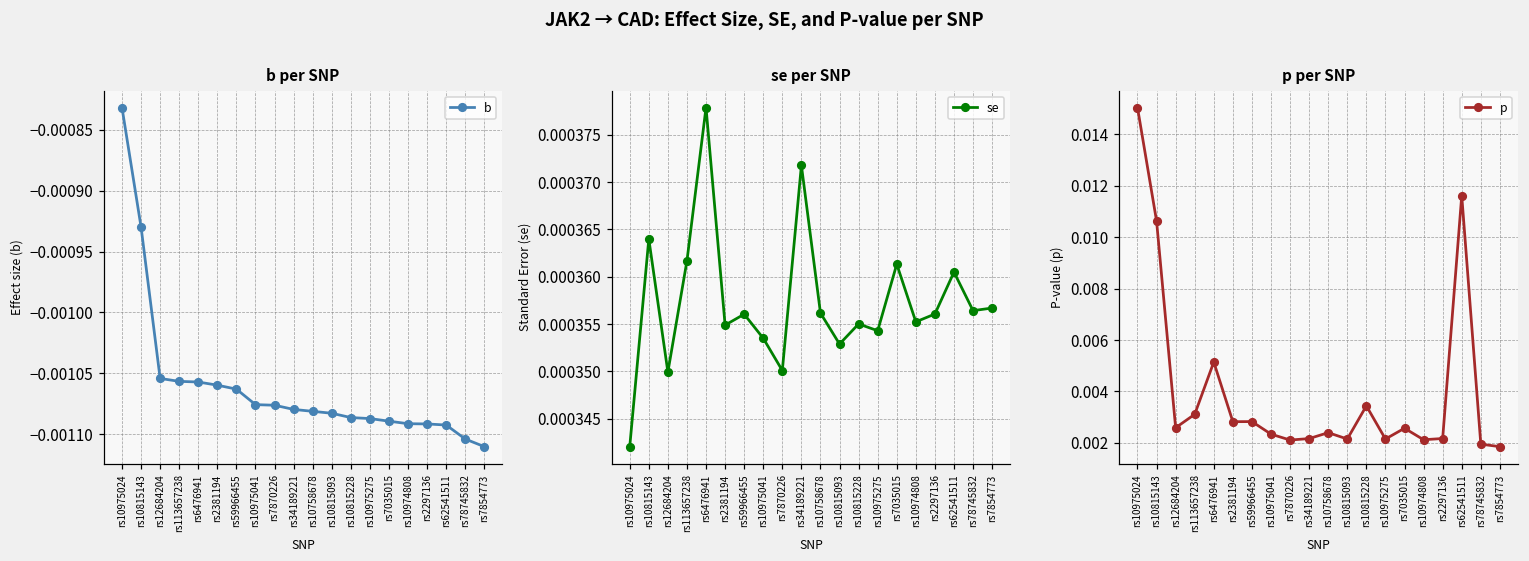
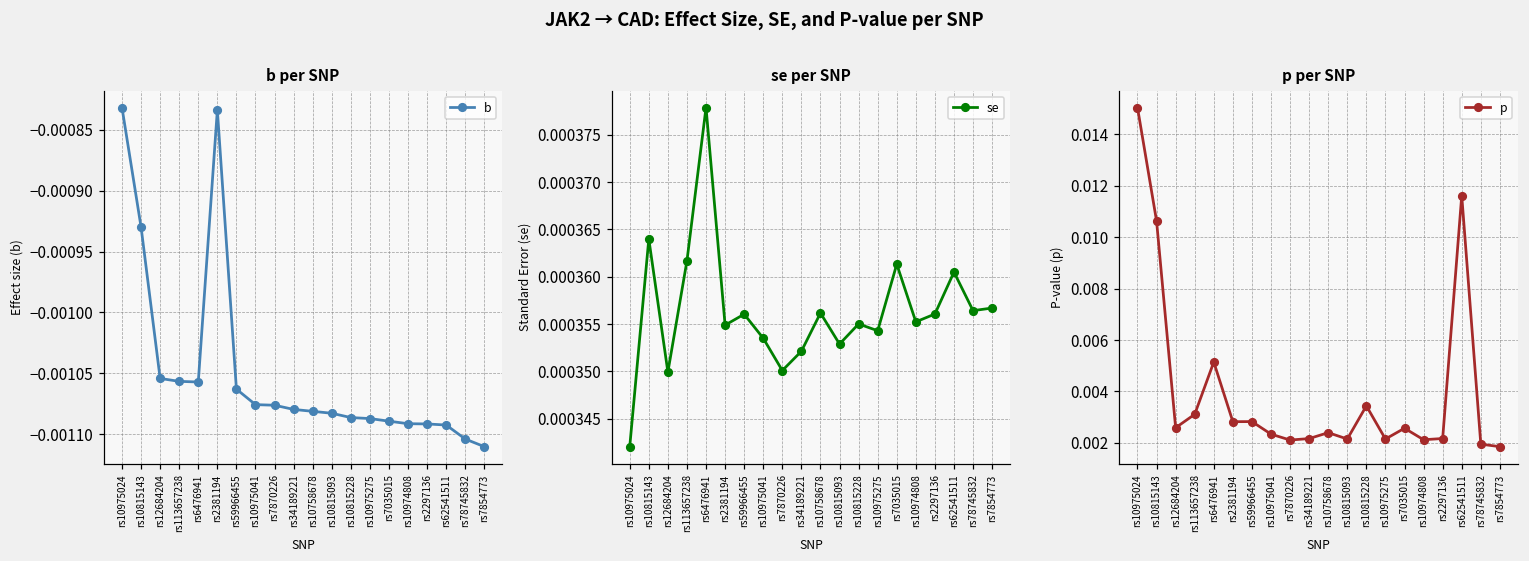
  {
    "b per SNP": {
      "rs10975024": -0.000832,
      "rs10815143": -0.000930,
      "rs12684204": -0.001054,
      "rs113657238": -0.001057,
      "rs6476941": -0.001057,
-     "rs2381194": -0.001060,
+     "rs2381194": -0.000834,
      "rs59966455": -0.001063,
      "rs10975041": -0.001076,
      "rs7870226": -0.001076,
      "rs34189221": -0.001080,
      "rs10758678": -0.001081,
      "rs10815093": -0.001083,
      "rs10815228": -0.001086,
      "rs10975275": -0.001087,
      "rs7035015": -0.001089,
      "rs10974808": -0.001091,
      "rs2297136": -0.001092,
      "rs62541511": -0.001093,
      "rs78745832": -0.001104,
      "rs7854773": -0.001110
    },
    "se per SNP": {
      "rs10975024": 0.000342,
      "rs10815143": 0.000364,
      "rs12684204": 0.000350,
      "rs113657238": 0.000362,
      "rs6476941": 0.000378,
      "rs2381194": 0.000355,
      "rs59966455": 0.000356,
      "rs10975041": 0.000354,
      "rs7870226": 0.000350,
-     "rs34189221": 0.000372,
+     "rs34189221": 0.000352,
      "rs10758678": 0.000356,
      "rs10815093": 0.000353,
      "rs10815228": 0.000355,
      "rs10975275": 0.000354,
      "rs7035015": 0.000361,
      "rs10974808": 0.000355,
      "rs2297136": 0.000356,
      "rs62541511": 0.000360,
      "rs78745832": 0.000356,
      "rs7854773": 0.000357
    },
    "p per SNP": {
      "rs10975024": 0.0150,
      "rs10815143": 0.0106,
      "rs12684204": 0.0026,
      "rs113657238": 0.0031,
      "rs6476941": 0.0051,
      "rs2381194": 0.0028,
      "rs59966455": 0.0028,
      "rs10975041": 0.0023,
      "rs7870226": 0.0021,
      "rs34189221": 0.0022,
      "rs10758678": 0.0024,
      "rs10815093": 0.0022,
      "rs10815228": 0.0034,
      "rs10975275": 0.0021,
      "rs7035015": 0.0026,
      "rs10974808": 0.0021,
      "rs2297136": 0.0022,
      "rs62541511": 0.0116,
      "rs78745832": 0.0020,
      "rs7854773": 0.0019
    }
  }
